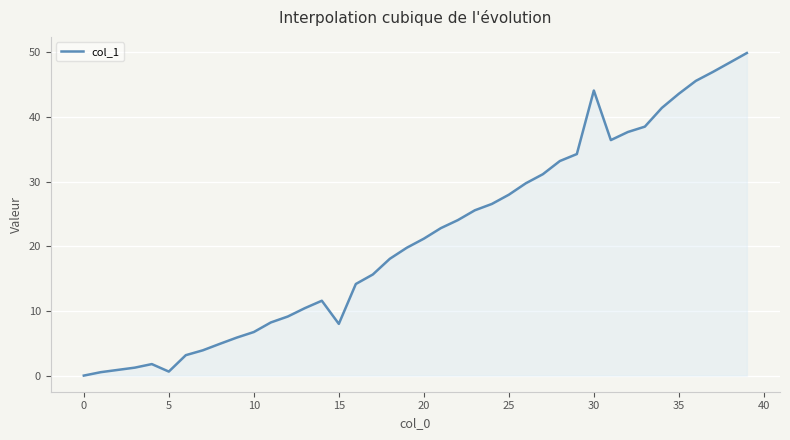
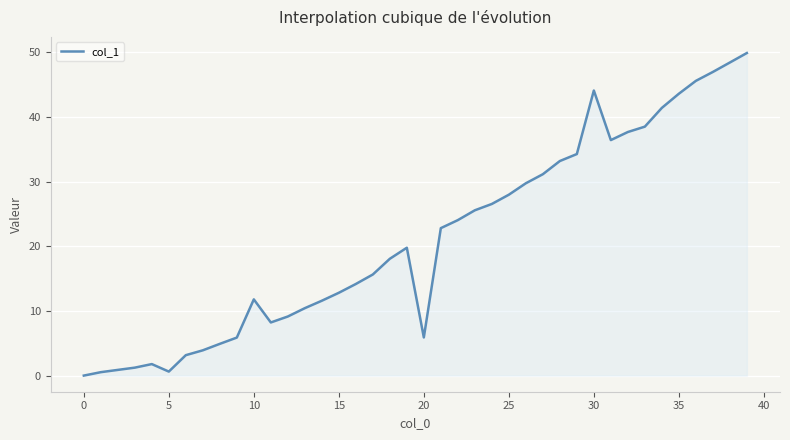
  {
    "0": 0,
    "5": 1,
-   "10": 7,
-   "15": 8,
-   "20": 21,
+   "10": 12,
+   "15": 13,
+   "20": 6,
    "25": 28,
    "30": 44,
    "35": 44
  }
